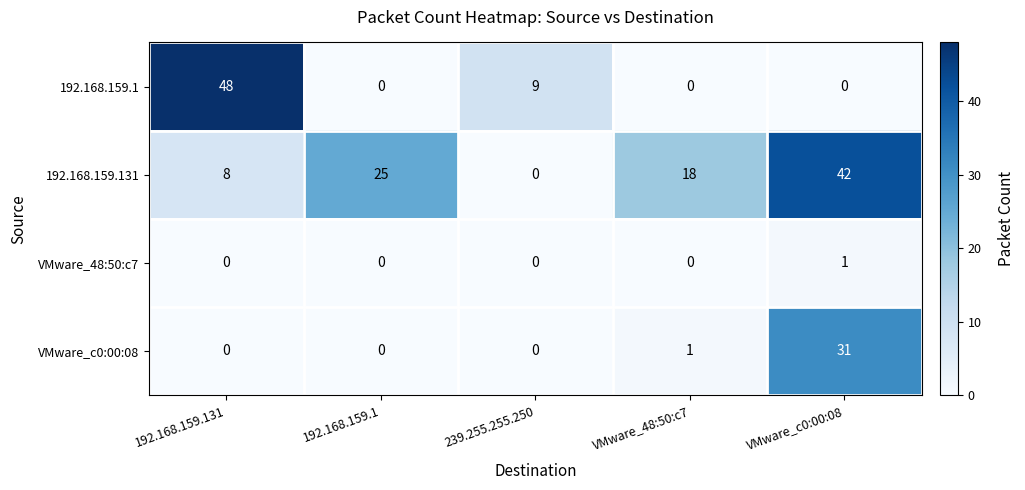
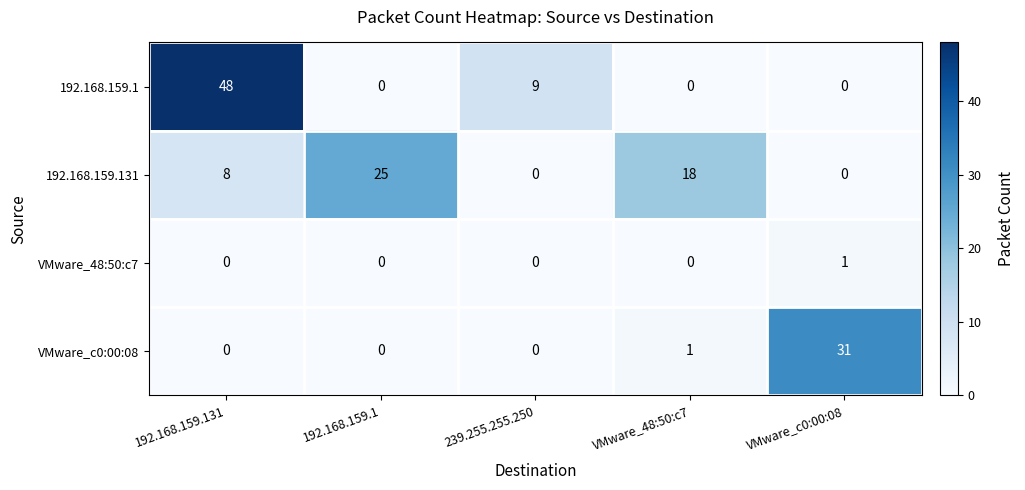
  {
    "192.168.159.1": {
      "192.168.159.131": 48,
      "192.168.159.1": 0,
      "239.255.255.250": 9,
      "VMware_48:50:c7": 0,
      "VMware_c0:00:08": 0
    },
    "192.168.159.131": {
      "192.168.159.131": 8,
      "192.168.159.1": 25,
      "239.255.255.250": 0,
      "VMware_48:50:c7": 18,
-     "VMware_c0:00:08": 42
+     "VMware_c0:00:08": 0
    },
    "VMware_48:50:c7": {
      "192.168.159.131": 0,
      "192.168.159.1": 0,
      "239.255.255.250": 0,
      "VMware_48:50:c7": 0,
      "VMware_c0:00:08": 1
    },
    "VMware_c0:00:08": {
      "192.168.159.131": 0,
      "192.168.159.1": 0,
      "239.255.255.250": 0,
      "VMware_48:50:c7": 1,
      "VMware_c0:00:08": 31
    }
  }
